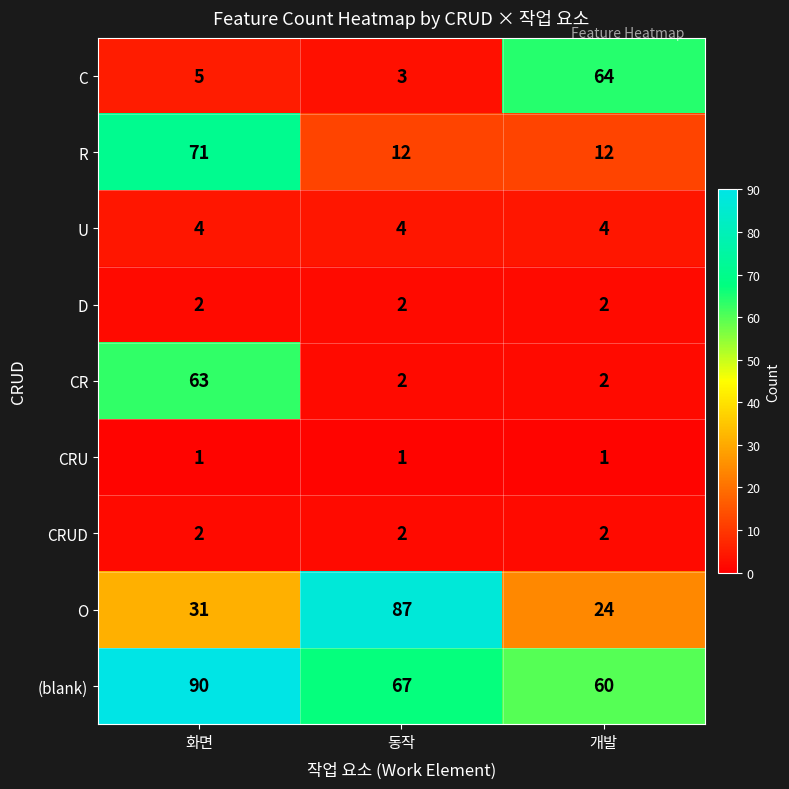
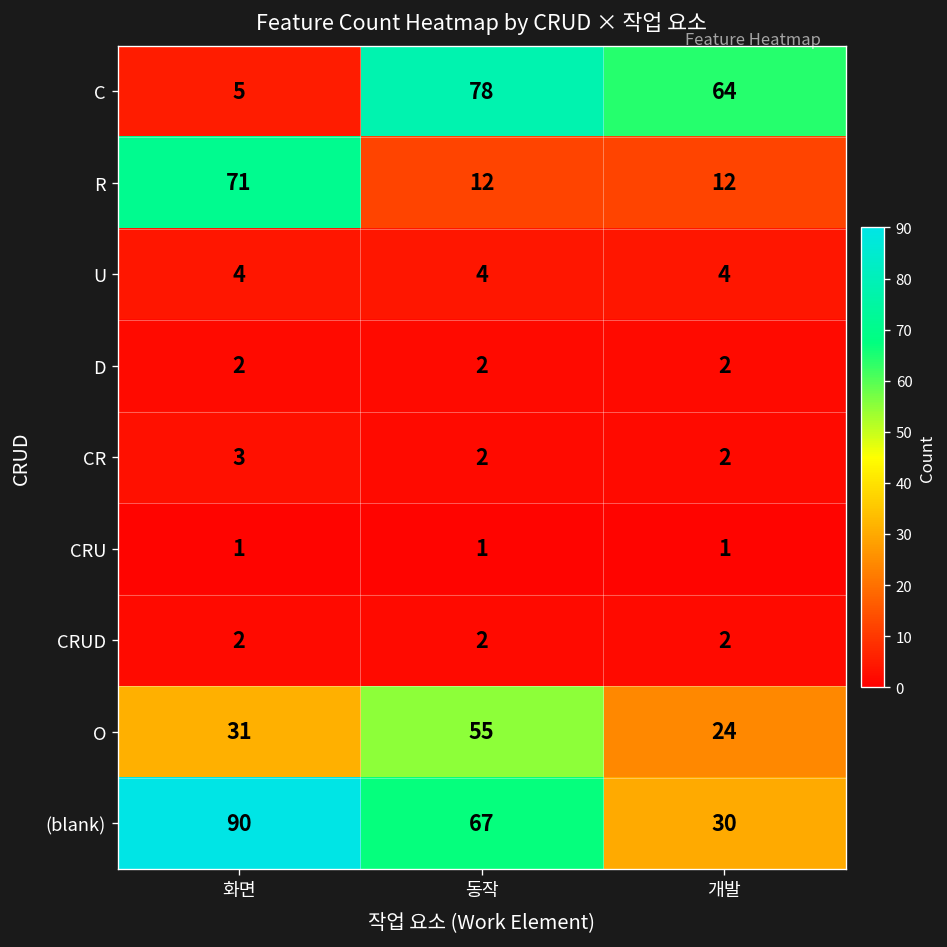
  {
    "C": {
      "화면": 5,
-     "동작": 3,
+     "동작": 78,
      "개발": 64
    },
    "R": {
      "화면": 71,
      "동작": 12,
      "개발": 12
    },
    "U": {
      "화면": 4,
      "동작": 4,
      "개발": 4
    },
    "D": {
      "화면": 2,
      "동작": 2,
      "개발": 2
    },
    "CR": {
-     "화면": 63,
+     "화면": 3,
      "동작": 2,
      "개발": 2
    },
    "CRU": {
      "화면": 1,
      "동작": 1,
      "개발": 1
    },
    "CRUD": {
      "화면": 2,
      "동작": 2,
      "개발": 2
    },
    "O": {
      "화면": 31,
-     "동작": 87,
+     "동작": 55,
      "개발": 24
    },
    "(blank)": {
      "화면": 90,
      "동작": 67,
-     "개발": 60
+     "개발": 30
    }
  }
